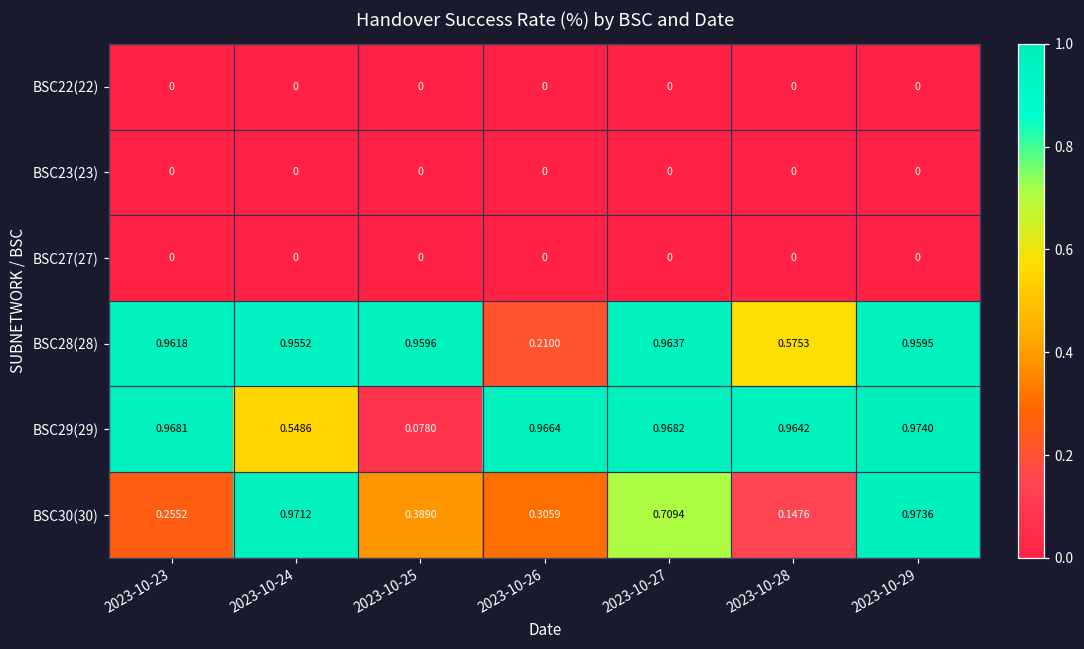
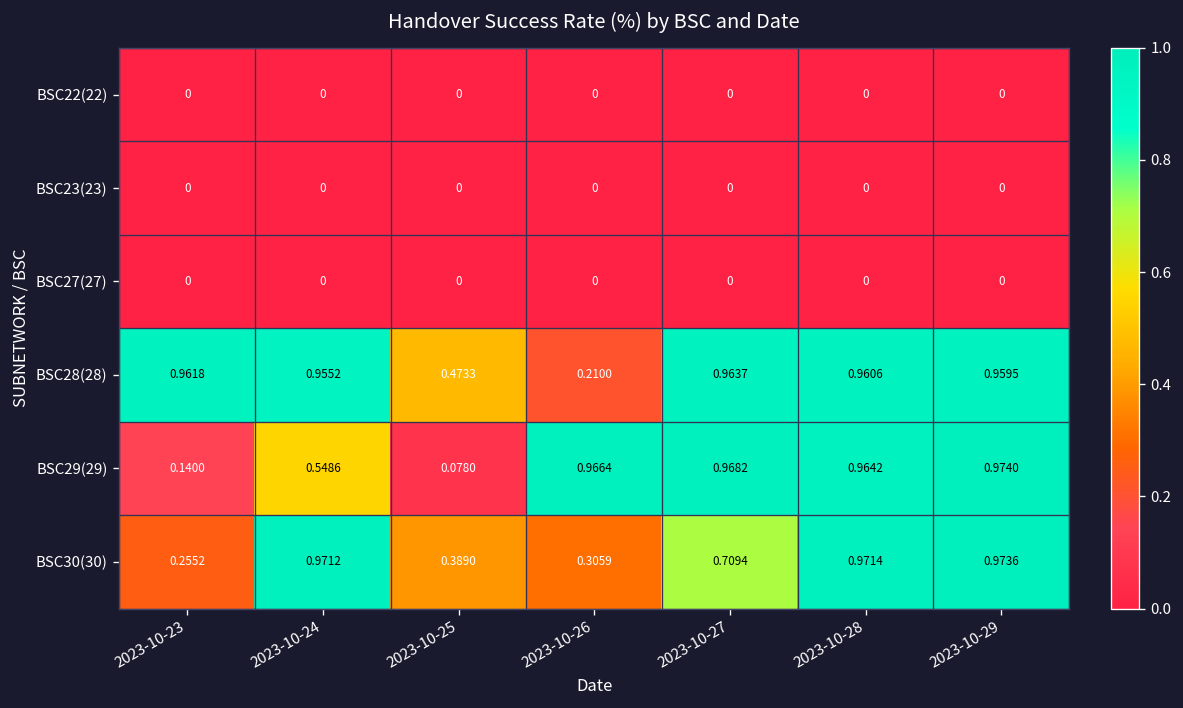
  {
    "BSC22(22)": {
      "2023-10-23": 0,
      "2023-10-24": 0,
      "2023-10-25": 0,
      "2023-10-26": 0,
      "2023-10-27": 0,
      "2023-10-28": 0,
      "2023-10-29": 0
    },
    "BSC23(23)": {
      "2023-10-23": 0,
      "2023-10-24": 0,
      "2023-10-25": 0,
      "2023-10-26": 0,
      "2023-10-27": 0,
      "2023-10-28": 0,
      "2023-10-29": 0
    },
    "BSC27(27)": {
      "2023-10-23": 0,
      "2023-10-24": 0,
      "2023-10-25": 0,
      "2023-10-26": 0,
      "2023-10-27": 0,
      "2023-10-28": 0,
      "2023-10-29": 0
    },
    "BSC28(28)": {
      "2023-10-23": 0.9618,
      "2023-10-24": 0.9552,
-     "2023-10-25": 0.9596,
+     "2023-10-25": 0.4733,
      "2023-10-26": 0.2100,
      "2023-10-27": 0.9637,
-     "2023-10-28": 0.5753,
+     "2023-10-28": 0.9606,
      "2023-10-29": 0.9595
    },
    "BSC29(29)": {
-     "2023-10-23": 0.9681,
+     "2023-10-23": 0.1400,
      "2023-10-24": 0.5486,
      "2023-10-25": 0.0780,
      "2023-10-26": 0.9664,
      "2023-10-27": 0.9682,
      "2023-10-28": 0.9642,
      "2023-10-29": 0.9740
    },
    "BSC30(30)": {
      "2023-10-23": 0.2552,
      "2023-10-24": 0.9712,
      "2023-10-25": 0.3890,
      "2023-10-26": 0.3059,
      "2023-10-27": 0.7094,
-     "2023-10-28": 0.1476,
+     "2023-10-28": 0.9714,
      "2023-10-29": 0.9736
    }
  }
